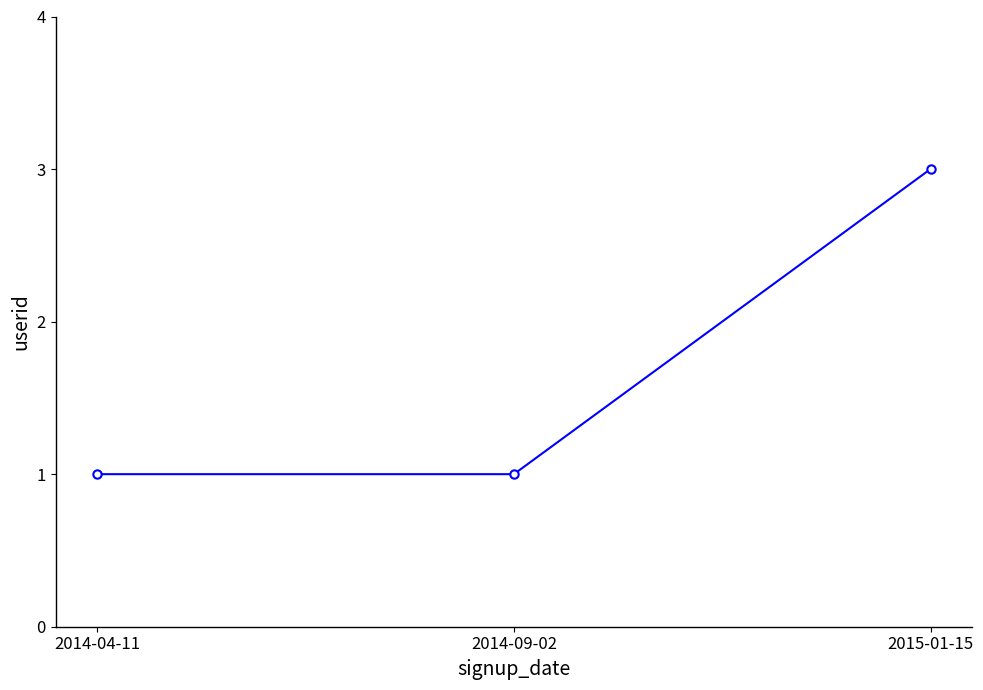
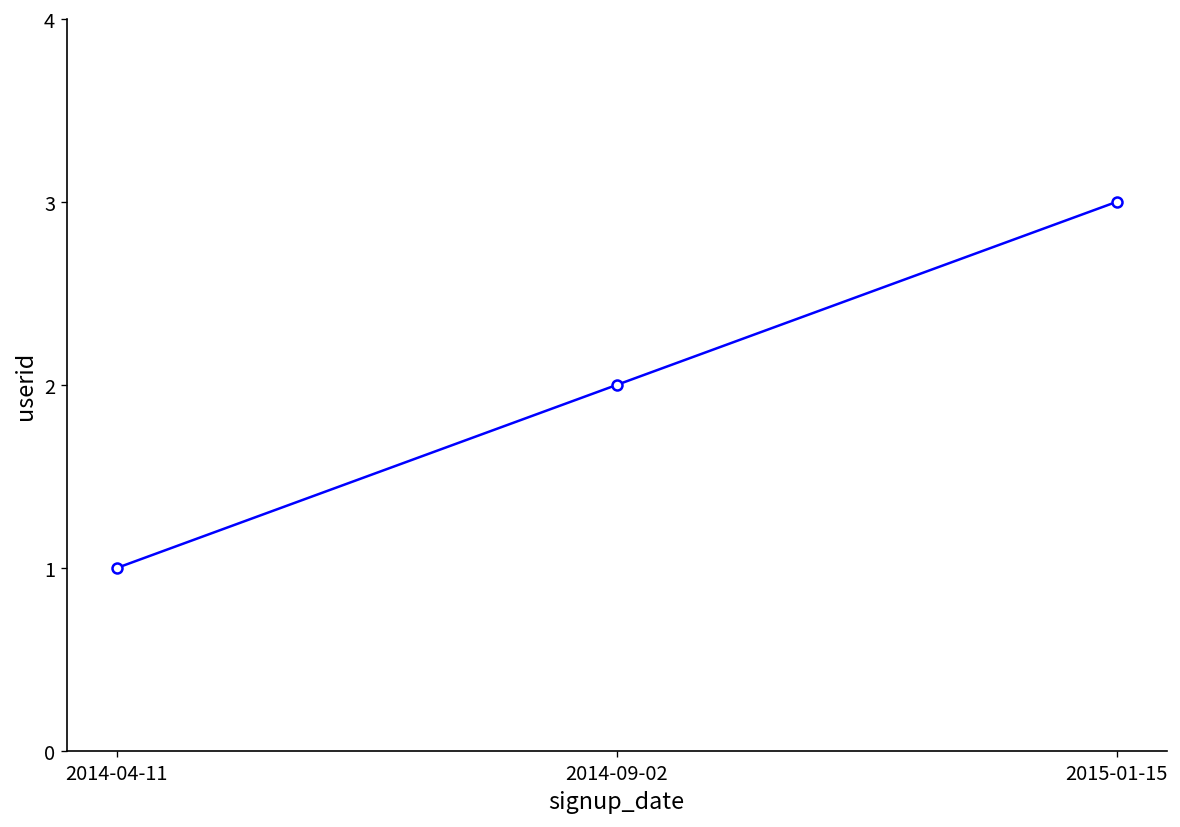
  {
    "2014-04-11": 1,
-   "2014-09-02": 1,
+   "2014-09-02": 2,
    "2015-01-15": 3
  }
